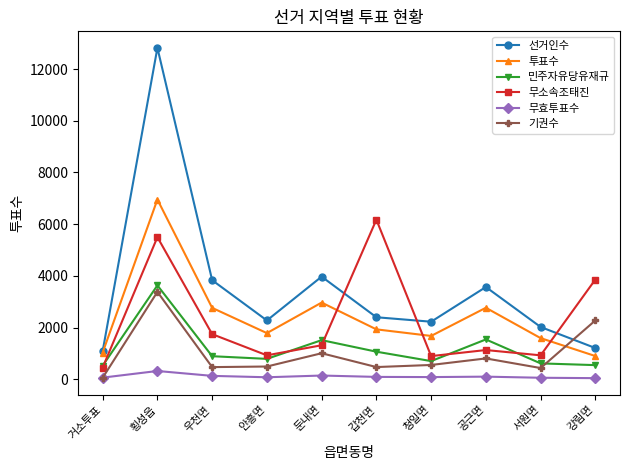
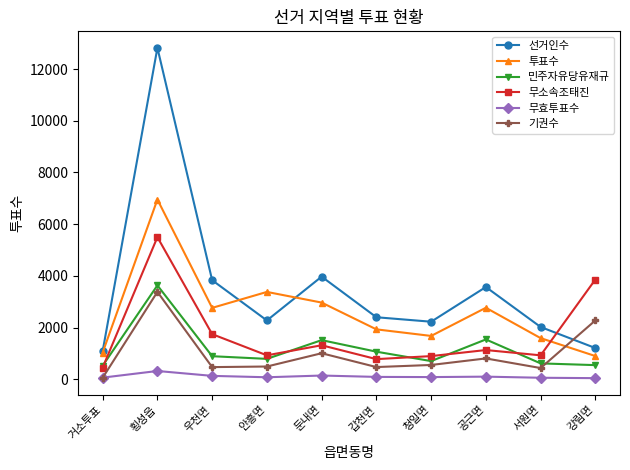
  {
    "선거인수": {
      "횡성읍": 12800,
      "우천면": 3800,
      "안흥면": 2300,
      "둔내면": 4000,
      "갑천면": 2400,
      "청일면": 2200,
      "공근면": 3600,
      "서원면": 2000,
      "강림면": 1200
    },
    "투표수": {
      "횡성읍": 7000,
      "우천면": 2800,
-     "안흥면": 1800,
+     "안흥면": 3400,
      "둔내면": 3000,
      "갑천면": 1900,
      "청일면": 1700,
      "공근면": 2800,
      "서원면": 1600,
      "강림면": 900
    },
    "민주자유당유재규": {
      "횡성읍": 3600,
      "우천면": 900,
      "안흥면": 800,
      "둔내면": 1500,
      "갑천면": 1100,
      "청일면": 700,
      "공근면": 1500,
      "서원면": 600,
      "강림면": 500
    },
    "무소속조태진": {
      "횡성읍": 5500,
      "우천면": 1700,
      "안흥면": 900,
      "둔내면": 1300,
-     "갑천면": 6200,
+     "갑천면": 800,
      "청일면": 900,
      "공근면": 1100,
      "서원면": 900,
      "강림면": 3900
    },
    "무효투표수": {
      "횡성읍": 300,
      "우천면": 100,
      "안흥면": 100,
      "둔내면": 100,
      "갑천면": 100,
      "청일면": 100,
      "공근면": 100,
      "서원면": 100,
      "강림면": 0
    },
    "기권수": {
      "횡성읍": 3400,
      "우천면": 500,
      "안흥면": 500,
      "둔내면": 1000,
      "갑천면": 500,
      "청일면": 600,
      "공근면": 800,
      "서원면": 400,
      "강림면": 2300
    }
  }
